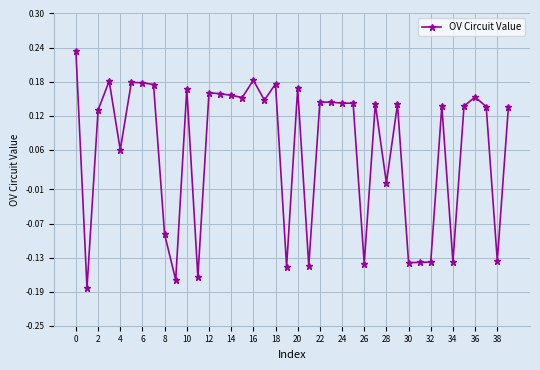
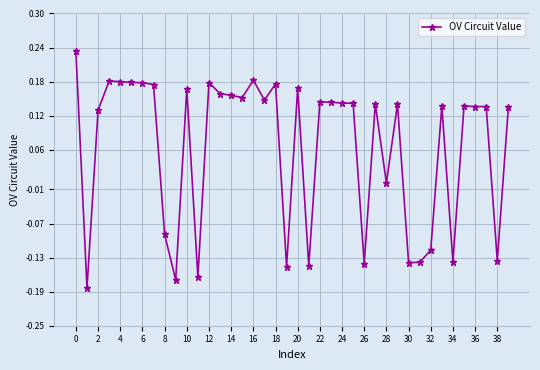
  {
    "0": 0.23,
    "2": 0.13,
-   "4": 0.06,
+   "4": 0.18,
    "6": 0.18,
    "8": -0.09,
    "10": 0.17,
-   "12": 0.16,
+   "12": 0.18,
    "14": 0.16,
    "16": 0.18,
    "18": 0.18,
    "20": 0.17,
    "22": 0.14,
    "24": 0.14,
    "26": -0.14,
    "28": 0.00,
    "30": -0.14,
-   "32": -0.14,
+   "32": -0.12,
    "34": -0.14,
-   "36": 0.15,
+   "36": 0.14,
    "38": -0.14
  }
